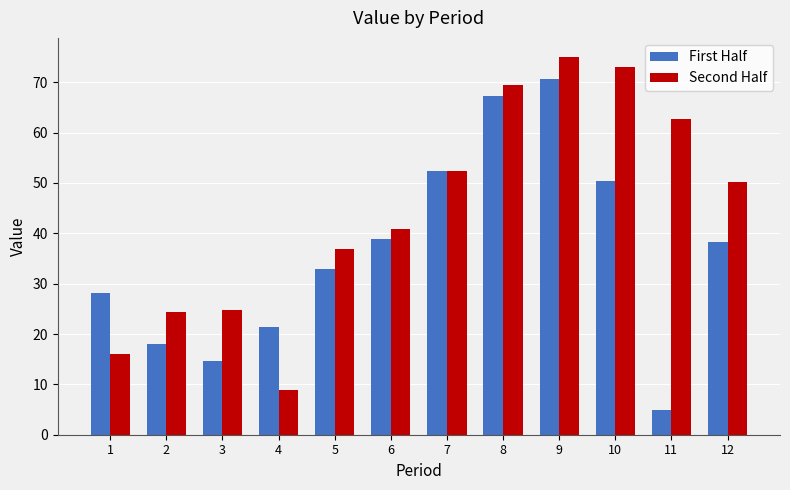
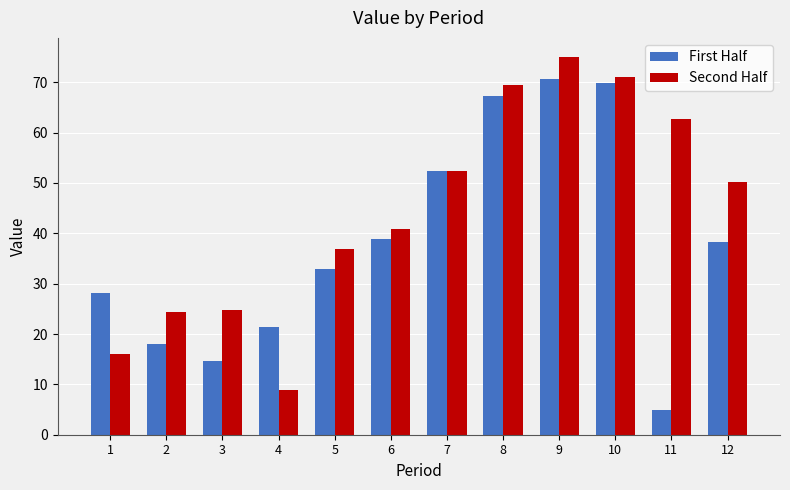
  {
    "First Half": {
      "1": 28,
      "2": 18,
      "3": 15,
      "4": 21,
      "5": 33,
      "6": 39,
      "7": 52,
      "8": 67,
      "9": 71,
-     "10": 50,
+     "10": 70,
      "11": 5,
      "12": 38
    },
    "Second Half": {
      "1": 16,
      "2": 24,
      "3": 25,
      "4": 9,
      "5": 37,
      "6": 41,
      "7": 52,
      "8": 69,
      "9": 75,
-     "10": 73,
+     "10": 71,
      "11": 63,
      "12": 50
    }
  }
